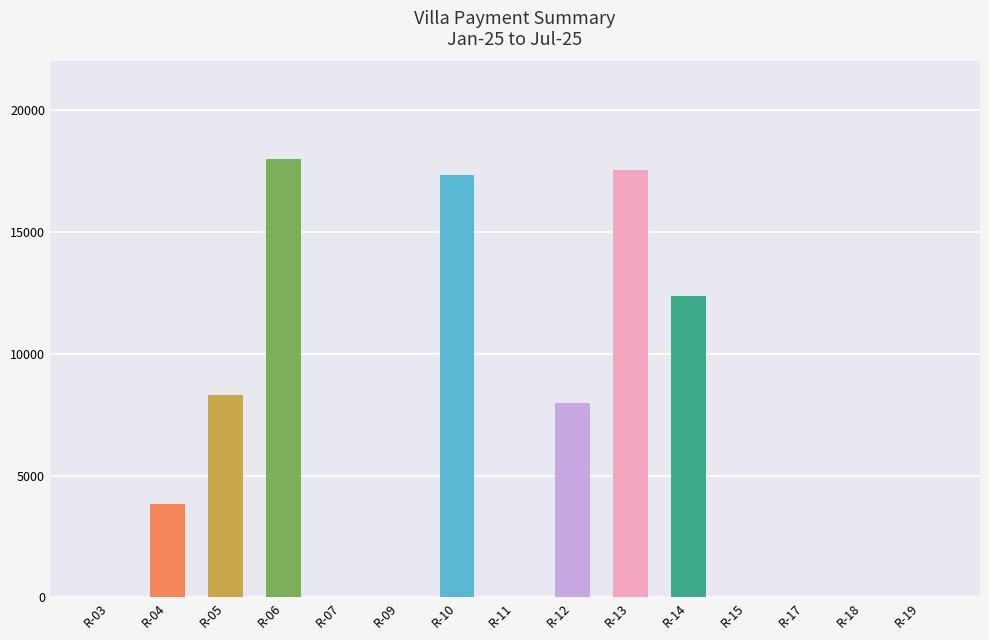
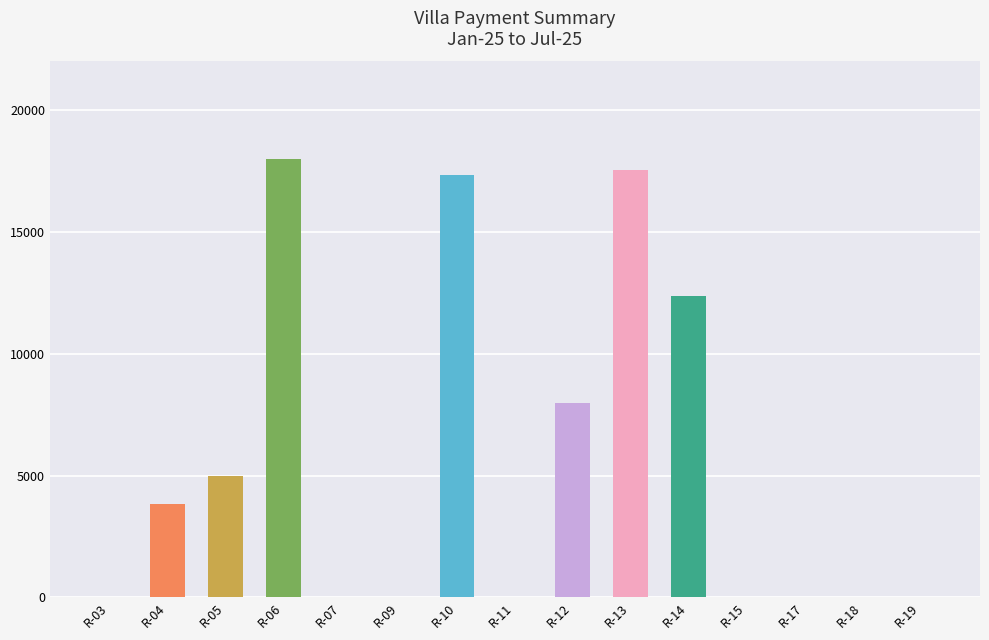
  {
    "R-03": 0,
    "R-04": 3800,
-   "R-05": 8300,
+   "R-05": 5000,
    "R-06": 18000,
    "R-07": 0,
    "R-09": 0,
    "R-10": 17300,
    "R-11": 0,
    "R-12": 8000,
    "R-13": 17600,
    "R-14": 12400,
    "R-15": 0,
    "R-17": 0,
    "R-18": 0,
    "R-19": 0
  }
